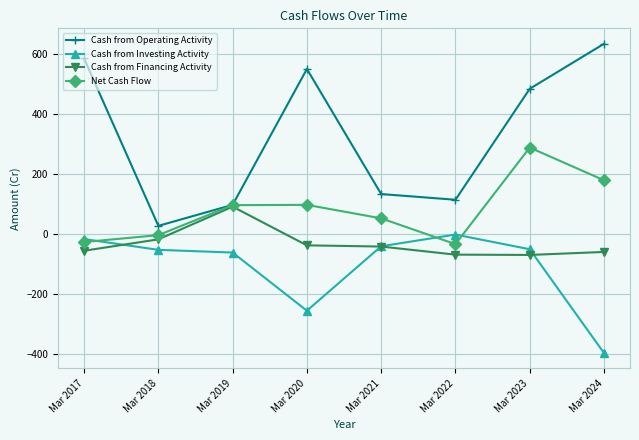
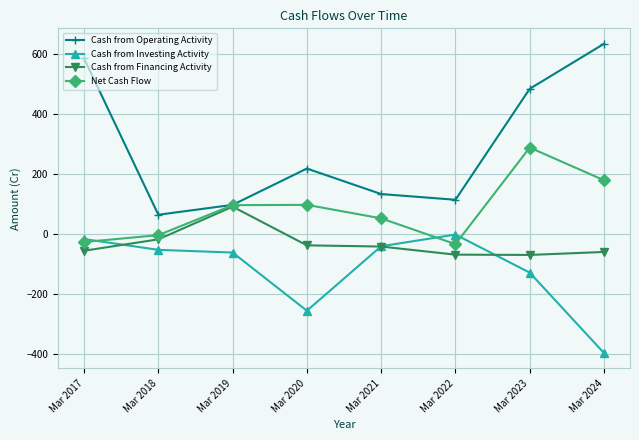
  {
    "Cash from Operating Activity": {
-     "Mar 2018": 30,
-     "Mar 2020": 550,
+     "Mar 2018": 70,
+     "Mar 2020": 220,
      "Mar 2021": 130,
      "Mar 2022": 120,
      "Mar 2023": 490,
      "Mar 2024": 640
    },
    "Cash from Investing Activity": {
      "Mar 2017": -20,
      "Mar 2018": -50,
      "Mar 2019": -60,
      "Mar 2020": -260,
      "Mar 2022": 0,
-     "Mar 2023": -50,
+     "Mar 2023": -130,
      "Mar 2024": -400
    }
  }
